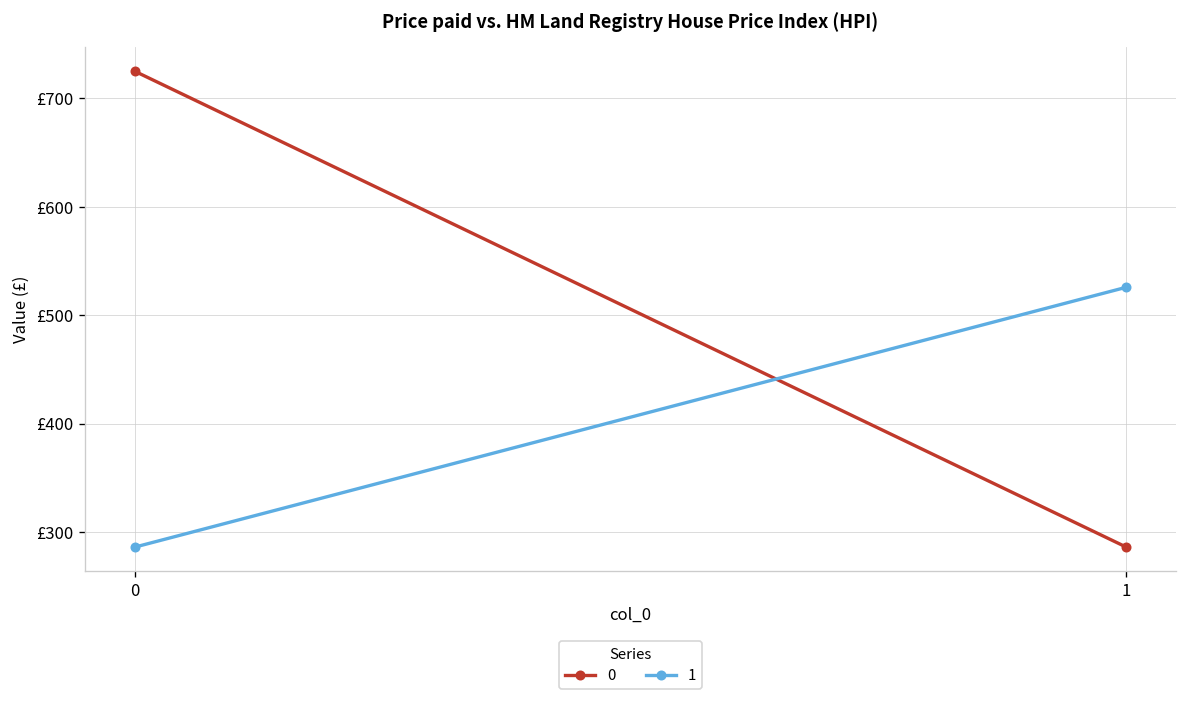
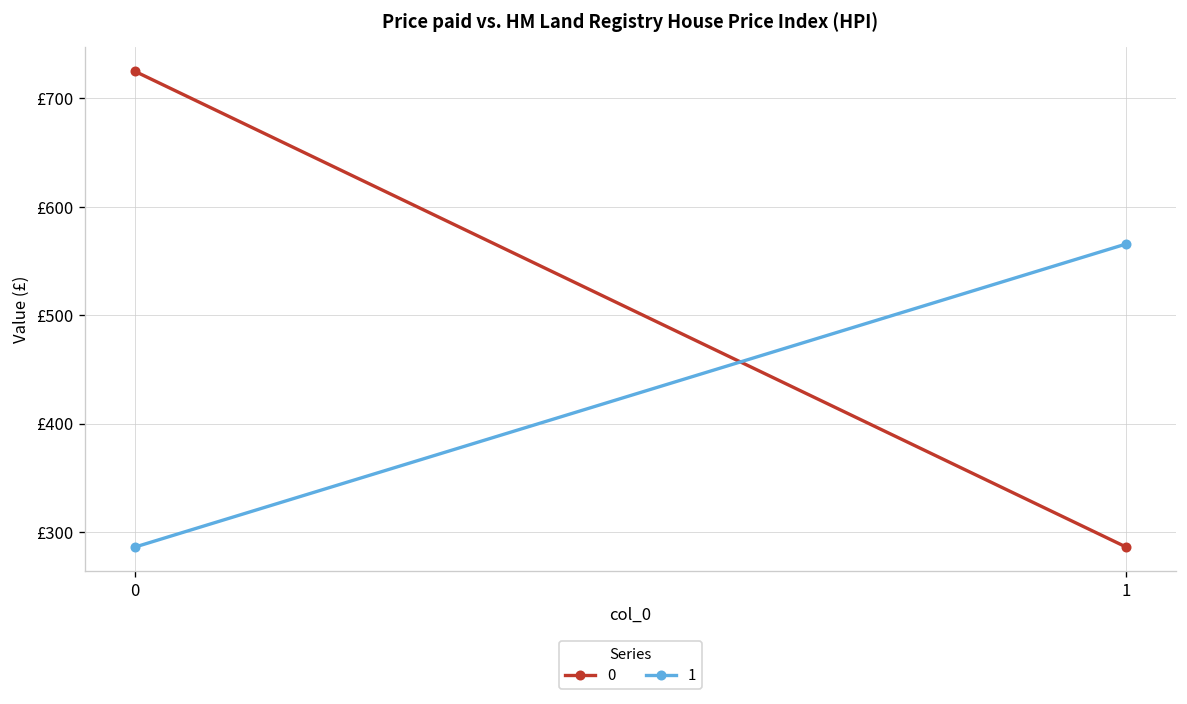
  {
    "0": {
      "0": "£730",
      "1": "£290"
    },
    "1": {
      "0": "£290",
-     "1": "£530"
+     "1": "£570"
    }
  }
